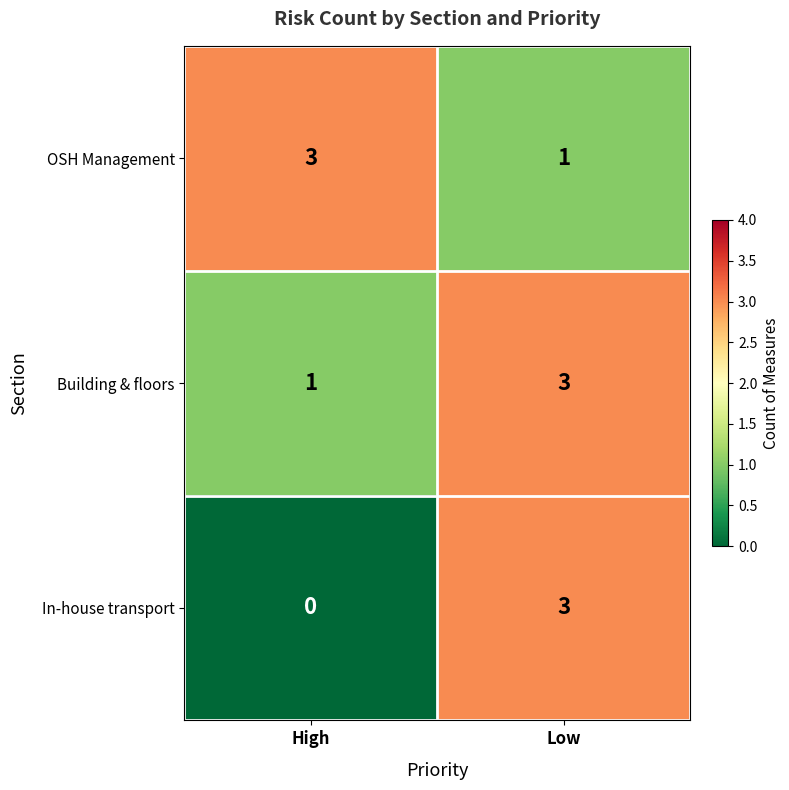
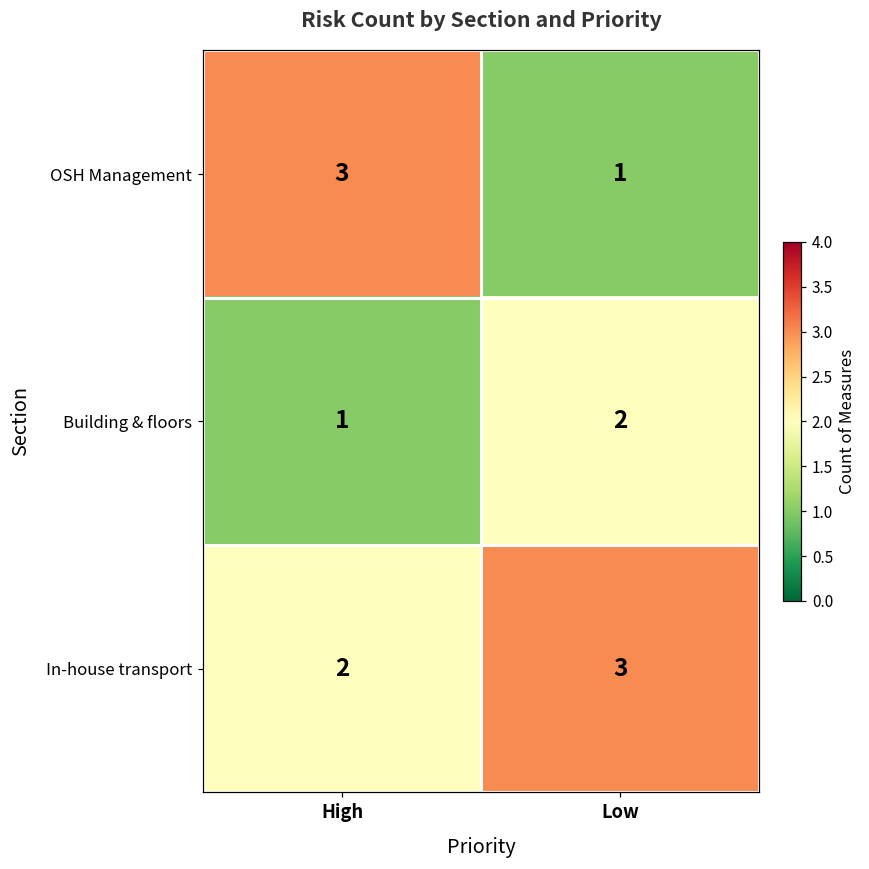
  {
    "OSH Management": {
      "High": 3,
      "Low": 1
    },
    "Building & floors": {
      "High": 1,
-     "Low": 3
+     "Low": 2
    },
    "In-house transport": {
-     "High": 0,
+     "High": 2,
      "Low": 3
    }
  }
